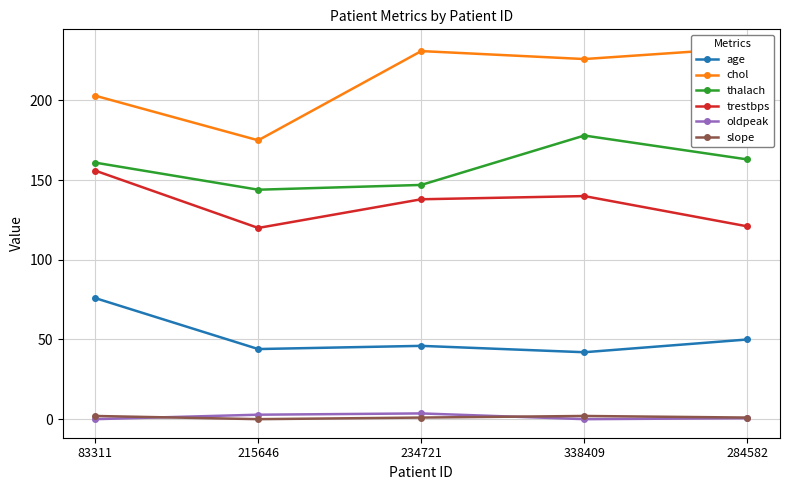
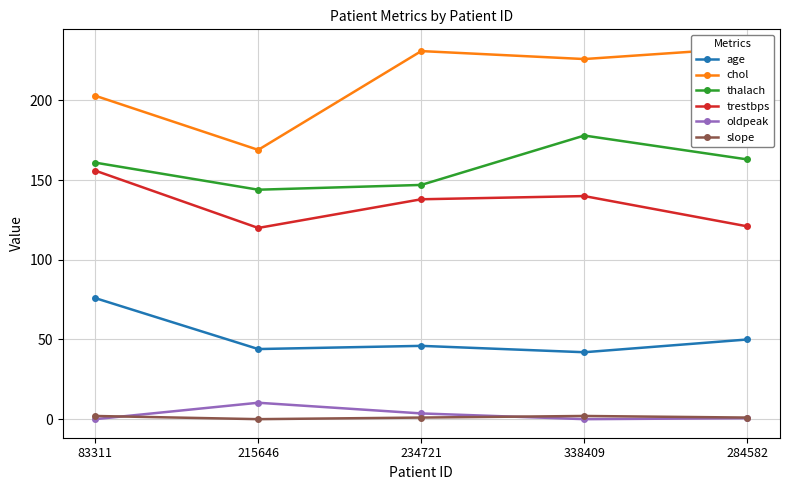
  {
    "age": {
      "83311": 76,
      "215646": 44,
      "234721": 46,
      "338409": 42,
      "284582": 50
    },
    "chol": {
      "83311": 203,
-     "215646": 175,
+     "215646": 169,
      "234721": 231,
      "338409": 226
    },
    "thalach": {
      "83311": 161,
      "215646": 144,
      "234721": 147,
      "338409": 178,
      "284582": 163
    },
    "trestbps": {
      "83311": 156,
      "215646": 120,
      "234721": 138,
      "338409": 140,
      "284582": 121
    },
    "oldpeak": {
      "83311": 0,
-     "215646": 3,
+     "215646": 10,
      "234721": 4,
      "338409": 0
    },
    "slope": {
      "83311": 2,
      "215646": 0,
      "234721": 1,
      "338409": 2
    }
  }
